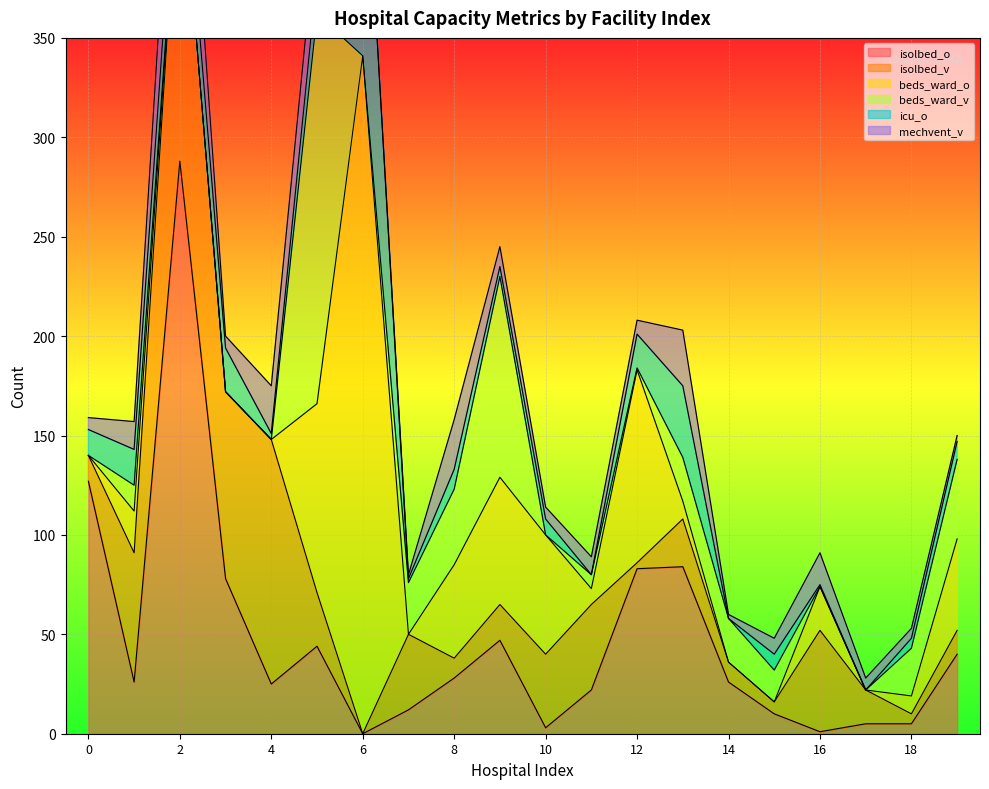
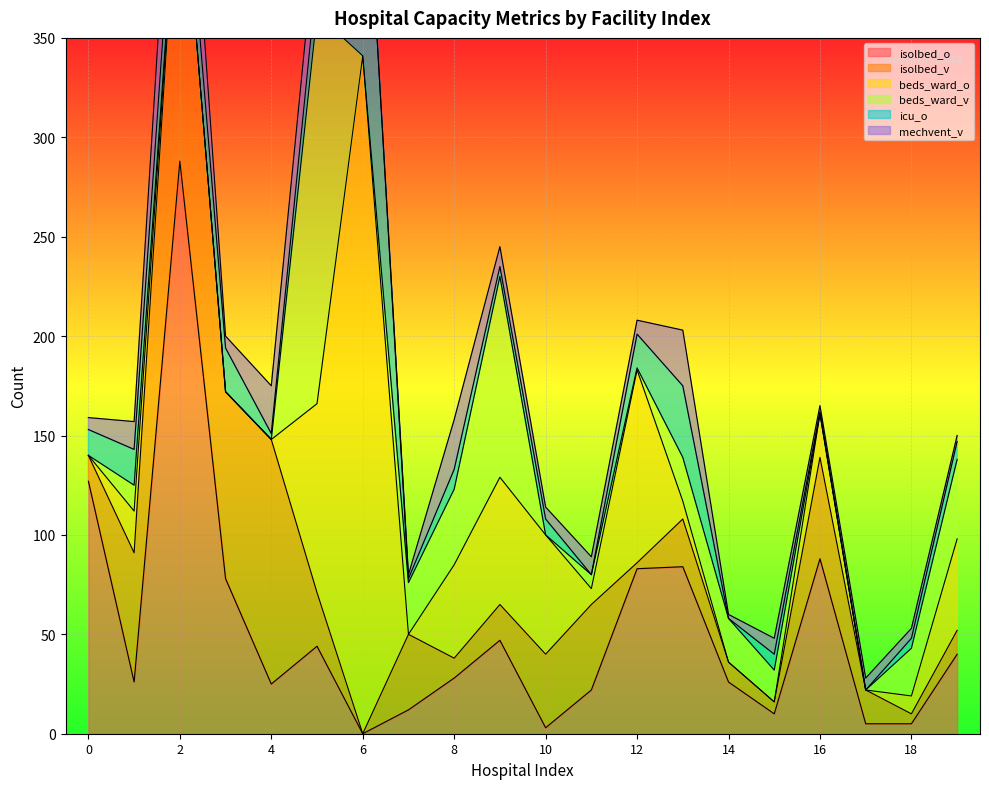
  {
    "isolbed_o": {
      "0": 127,
      "2": 288,
      "4": 25,
      "8": 28,
      "10": 3,
      "12": 83,
      "14": 26,
-     "16": 1,
+     "16": 88,
      "18": 5
    },
    "isolbed_v": {
      "8": 10,
      "10": 37,
      "12": 3,
      "16": 51,
      "18": 5
    },
    "beds_ward_o": {
      "8": 47,
      "18": 9
    },
    "beds_ward_v": {
      "8": 38,
      "18": 24
    },
    "icu_o": {
      "0": 13,
      "4": 3,
      "8": 10,
      "10": 8,
      "12": 17,
      "18": 5
    },
    "mechvent_v": {
      "0": 6,
      "4": 24,
      "8": 25,
      "10": 6,
      "12": 7,
      "14": 2,
-     "16": 16,
+     "16": 3,
      "18": 5
    }
  }
